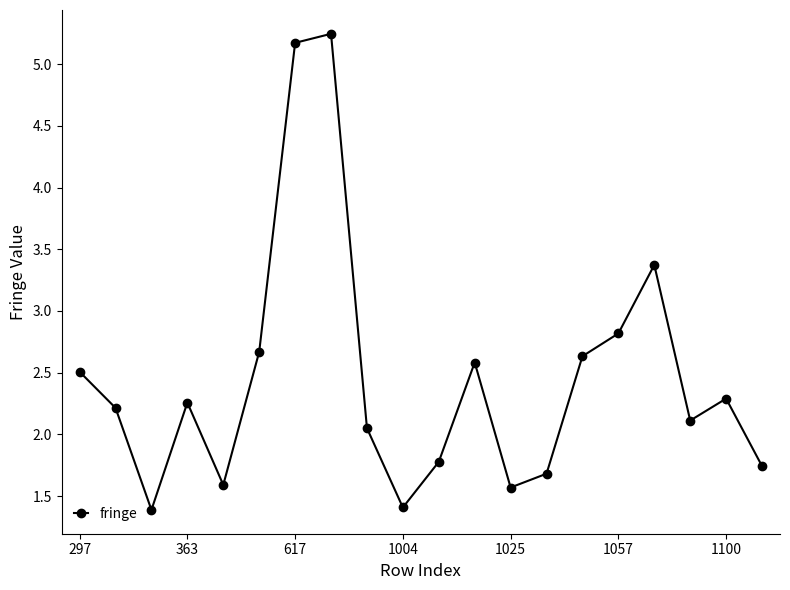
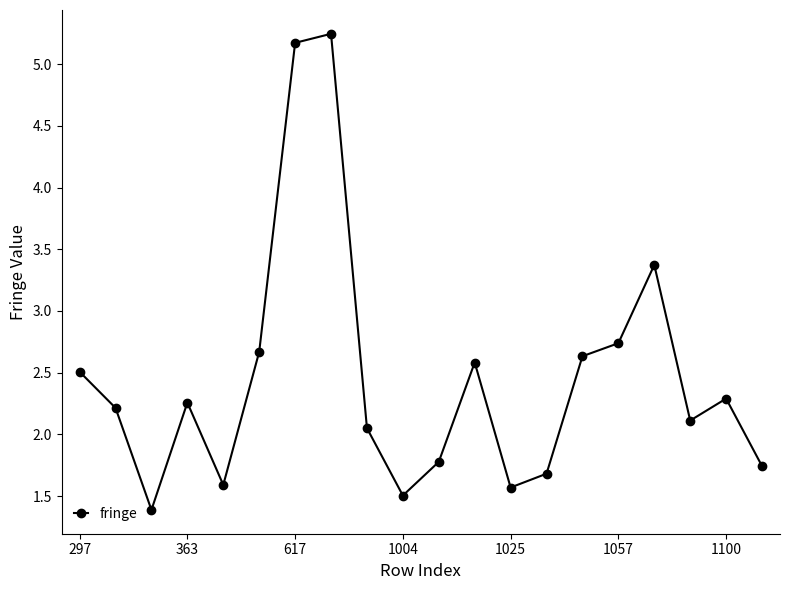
  {
    "297": 2.51,
    "363": 2.26,
    "617": 5.17,
-   "1004": 1.41,
+   "1004": 1.50,
    "1025": 1.57,
-   "1057": 2.82,
+   "1057": 2.74,
    "1100": 2.29
  }
